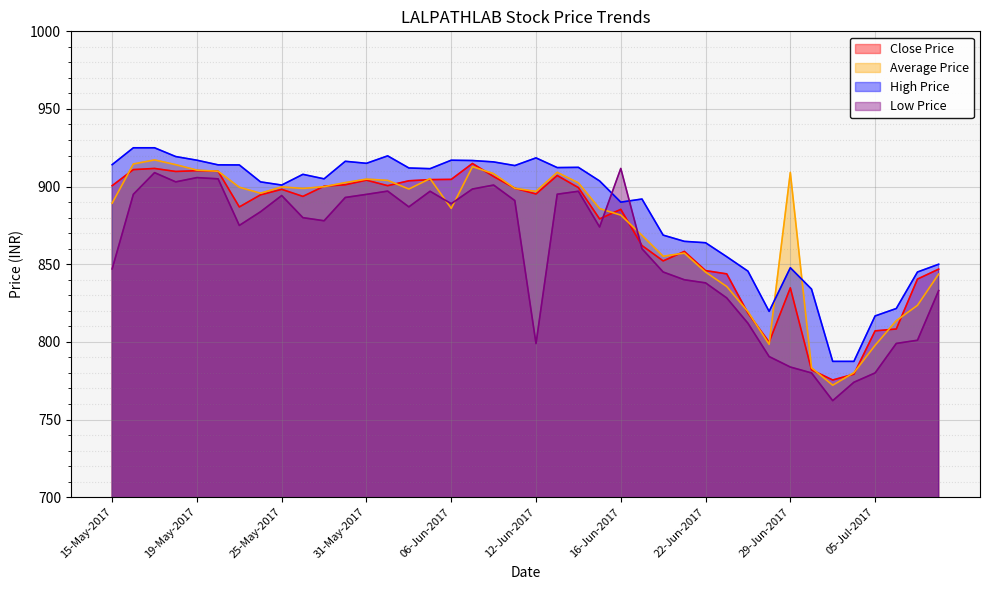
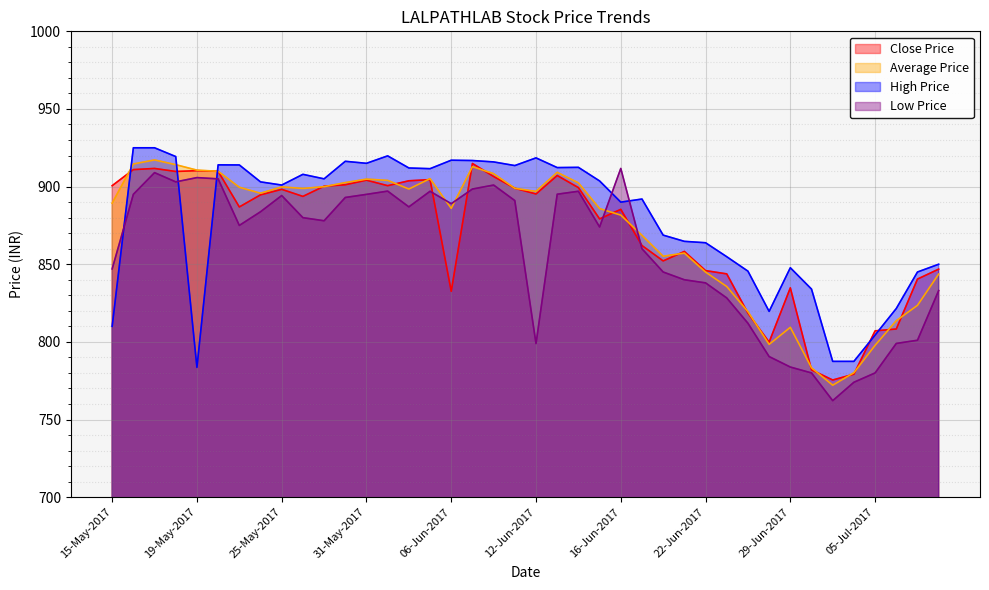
  {
    "Close Price": {
      "15-May-2017": 901,
-     "06-Jun-2017": 905,
+     "06-Jun-2017": 833,
      "12-Jun-2017": 895,
      "16-Jun-2017": 885,
      "29-Jun-2017": 835,
      "05-Jul-2017": 807
    },
    "Average Price": {
      "15-May-2017": 889,
      "06-Jun-2017": 886,
      "12-Jun-2017": 897,
      "16-Jun-2017": 882,
-     "29-Jun-2017": 909,
+     "29-Jun-2017": 809,
      "05-Jul-2017": 798
    },
    "High Price": {
-     "15-May-2017": 914,
-     "19-May-2017": 917,
+     "15-May-2017": 810,
+     "19-May-2017": 784,
      "31-May-2017": 915,
      "06-Jun-2017": 917,
      "12-Jun-2017": 919,
      "16-Jun-2017": 890,
      "22-Jun-2017": 864,
      "29-Jun-2017": 848,
-     "05-Jul-2017": 817
+     "05-Jul-2017": 804
    },
    "Low Price": {
      "15-May-2017": 847,
      "19-May-2017": 906,
      "25-May-2017": 894,
      "31-May-2017": 895,
      "06-Jun-2017": 889,
      "12-Jun-2017": 799,
      "16-Jun-2017": 912,
      "22-Jun-2017": 838,
      "29-Jun-2017": 784,
      "05-Jul-2017": 780
    }
  }
